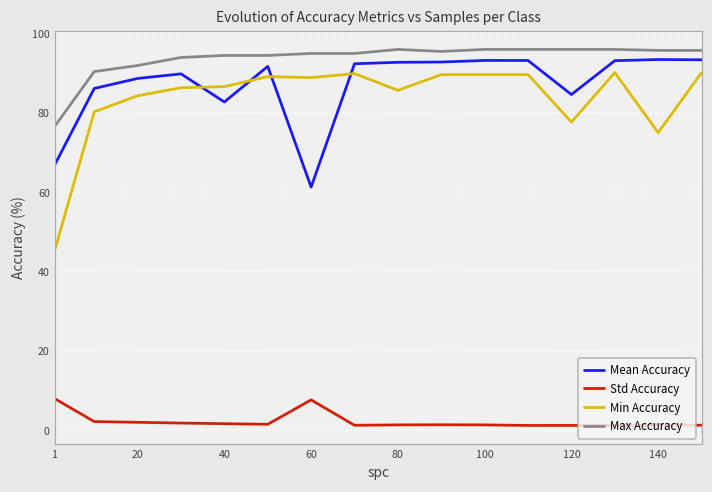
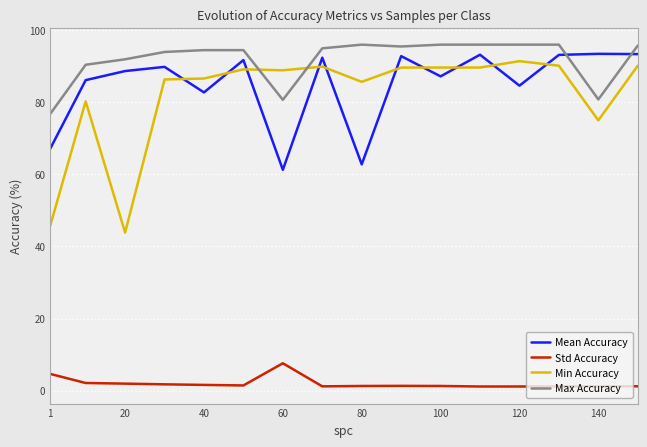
  {
    "Mean Accuracy": {
      "1": 67,
      "20": 89,
      "40": 83,
      "60": 61,
-     "80": 93,
-     "100": 93,
+     "80": 63,
+     "100": 87,
      "120": 85,
      "140": 93
    },
    "Std Accuracy": {
-     "1": 8,
+     "1": 5,
      "20": 2,
      "40": 2,
      "60": 8,
      "80": 1,
      "100": 1,
      "120": 1
    },
    "Min Accuracy": {
      "1": 46,
-     "20": 84,
+     "20": 44,
      "40": 87,
      "60": 89,
      "80": 86,
      "100": 90,
-     "120": 78,
+     "120": 91,
      "140": 75
    },
    "Max Accuracy": {
      "1": 77,
      "20": 92,
      "40": 94,
-     "60": 95,
+     "60": 81,
      "80": 96,
      "100": 96,
      "120": 96,
-     "140": 96
+     "140": 81
    }
  }
